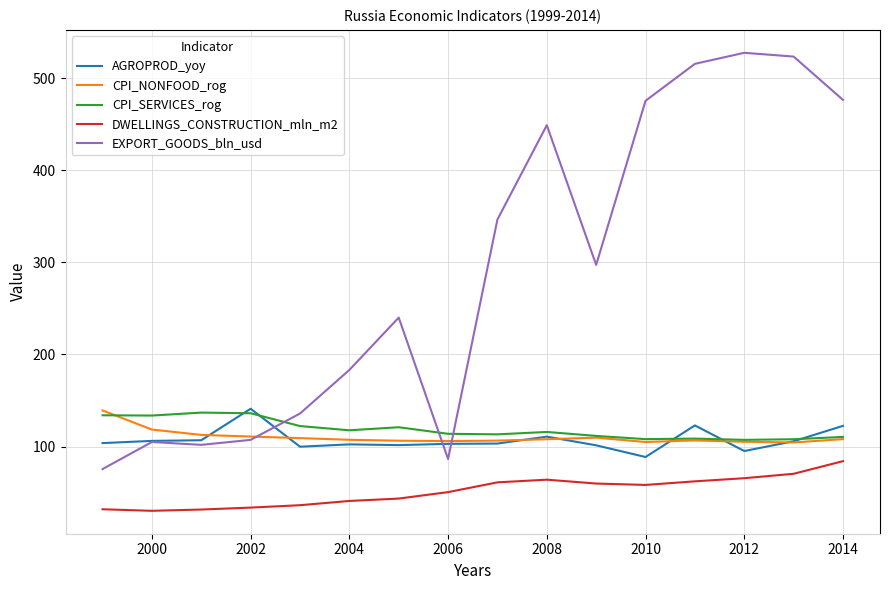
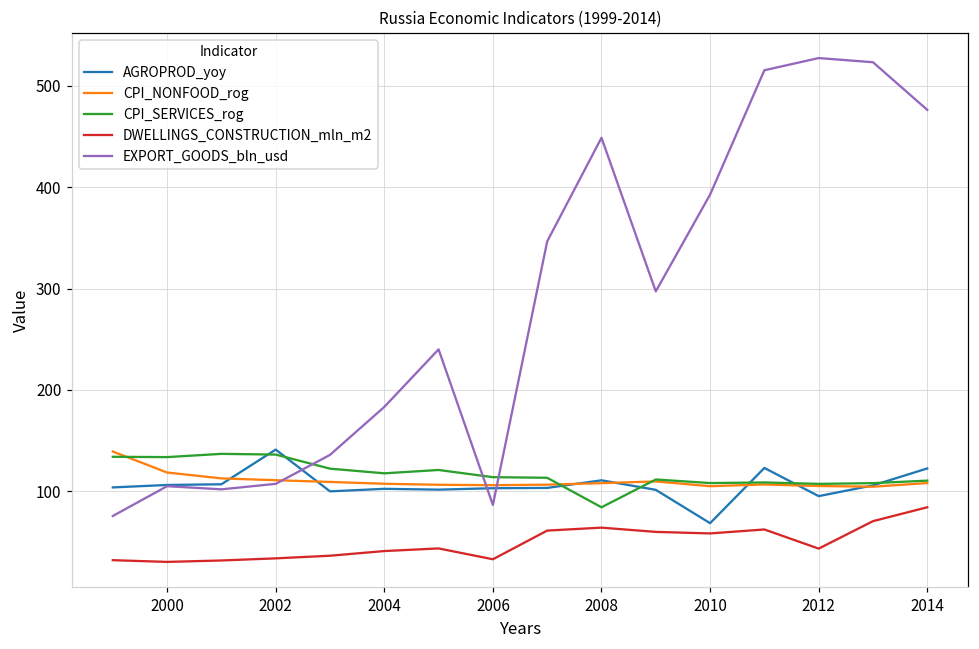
  {
    "AGROPROD_yoy": {
      "2002": 140,
      "2004": 100,
      "2006": 100,
      "2008": 110,
-     "2010": 90,
+     "2010": 70,
      "2012": 100,
      "2014": 120
    },
    "CPI_NONFOOD_rog": {
      "2000": 120,
      "2002": 110,
      "2004": 110,
      "2006": 110,
      "2008": 110,
      "2010": 110
    },
    "CPI_SERVICES_rog": {
      "2000": 130,
      "2002": 140,
      "2004": 120,
      "2006": 110,
-     "2008": 120,
+     "2008": 80,
      "2010": 110
    },
    "DWELLINGS_CONSTRUCTION_mln_m2": {
      "2000": 30,
      "2002": 30,
      "2004": 40,
-     "2006": 50,
+     "2006": 30,
      "2008": 60,
      "2010": 60,
-     "2012": 70,
+     "2012": 40,
      "2014": 80
    },
    "EXPORT_GOODS_bln_usd": {
      "2002": 110,
      "2004": 180,
      "2006": 90,
      "2008": 450,
-     "2010": 480,
+     "2010": 390,
      "2012": 530,
      "2014": 480
    }
  }
